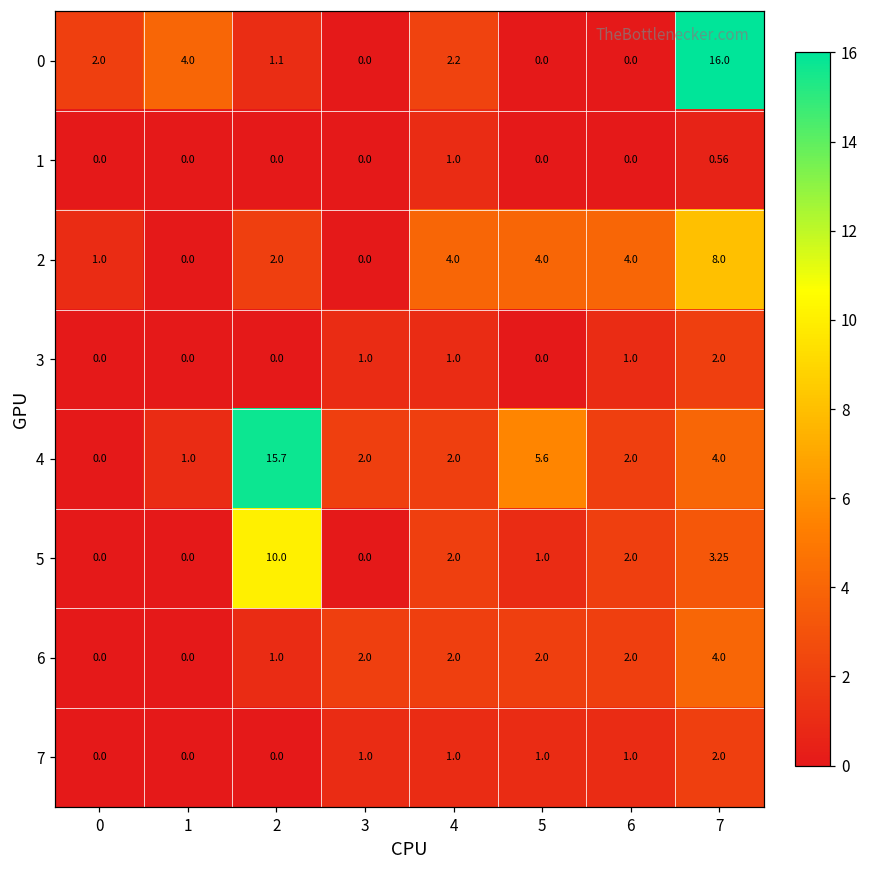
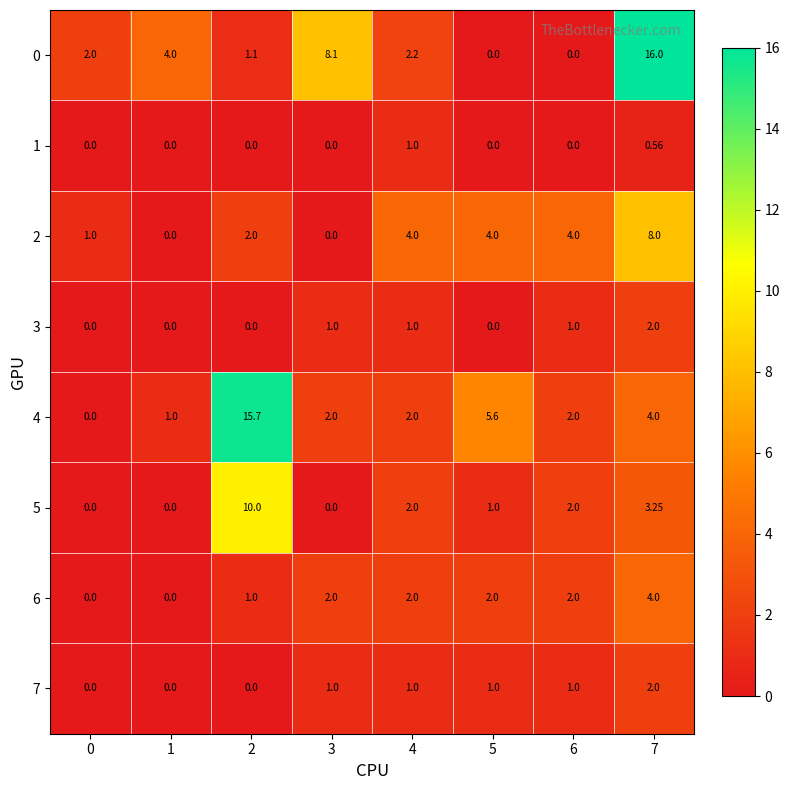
  {
    "0": {
      "0": 2.0,
      "1": 4.0,
      "2": 1.1,
-     "3": 0.0,
+     "3": 8.1,
      "4": 2.2,
      "5": 0.0,
      "7": 16.0
    },
    "1": {
      "0": 0.0,
      "1": 0.0,
      "2": 0.0,
      "3": 0.0,
      "4": 1.0,
      "5": 0.0,
      "6": 0.0,
      "7": 0.56
    },
    "2": {
      "0": 1.0,
      "1": 0.0,
      "2": 2.0,
      "3": 0.0,
      "4": 4.0,
      "5": 4.0,
      "6": 4.0,
      "7": 8.0
    },
    "3": {
      "0": 0.0,
      "1": 0.0,
      "2": 0.0,
      "3": 1.0,
      "4": 1.0,
      "5": 0.0,
      "6": 1.0,
      "7": 2.0
    },
    "4": {
      "0": 0.0,
      "1": 1.0,
      "2": 15.7,
      "3": 2.0,
      "4": 2.0,
      "5": 5.6,
      "6": 2.0,
      "7": 4.0
    },
    "5": {
      "0": 0.0,
      "1": 0.0,
      "2": 10.0,
      "3": 0.0,
      "4": 2.0,
      "5": 1.0,
      "6": 2.0,
      "7": 3.25
    },
    "6": {
      "0": 0.0,
      "1": 0.0,
      "2": 1.0,
      "3": 2.0,
      "4": 2.0,
      "5": 2.0,
      "6": 2.0,
      "7": 4.0
    },
    "7": {
      "0": 0.0,
      "1": 0.0,
      "2": 0.0,
      "3": 1.0,
      "4": 1.0,
      "5": 1.0,
      "6": 1.0,
      "7": 2.0
    }
  }
